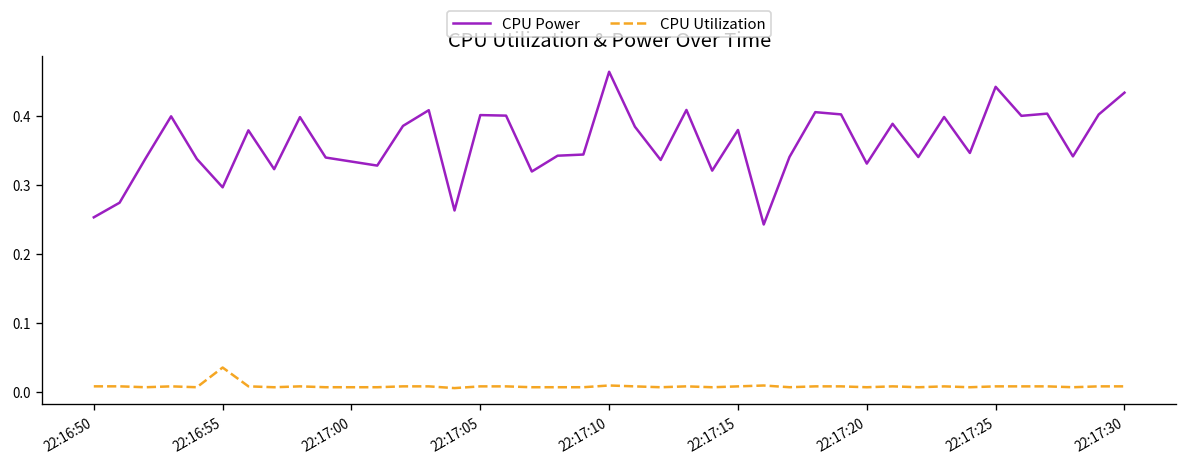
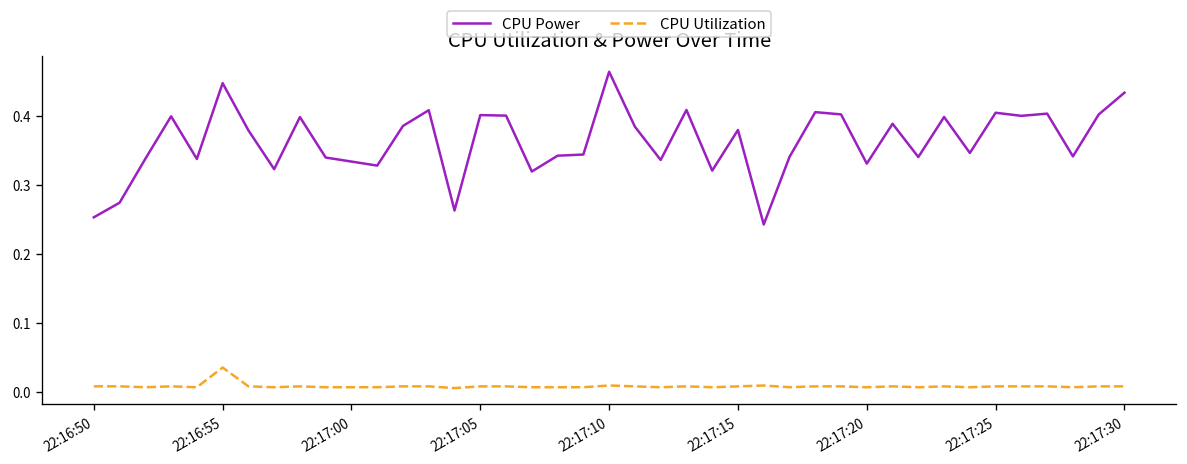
  {
    "CPU Power": {
      "22:16:50": 0.25,
-     "22:16:55": 0.30,
+     "22:16:55": 0.45,
      "22:17:05": 0.40,
      "22:17:10": 0.46,
      "22:17:15": 0.38,
      "22:17:20": 0.33,
-     "22:17:25": 0.44,
+     "22:17:25": 0.40,
      "22:17:30": 0.43
    },
    "CPU Utilization": {
      "22:16:50": 0.01,
      "22:16:55": 0.03,
      "22:17:05": 0.01,
      "22:17:10": 0.01,
      "22:17:15": 0.01,
      "22:17:20": 0.01,
      "22:17:25": 0.01,
      "22:17:30": 0.01
    }
  }
